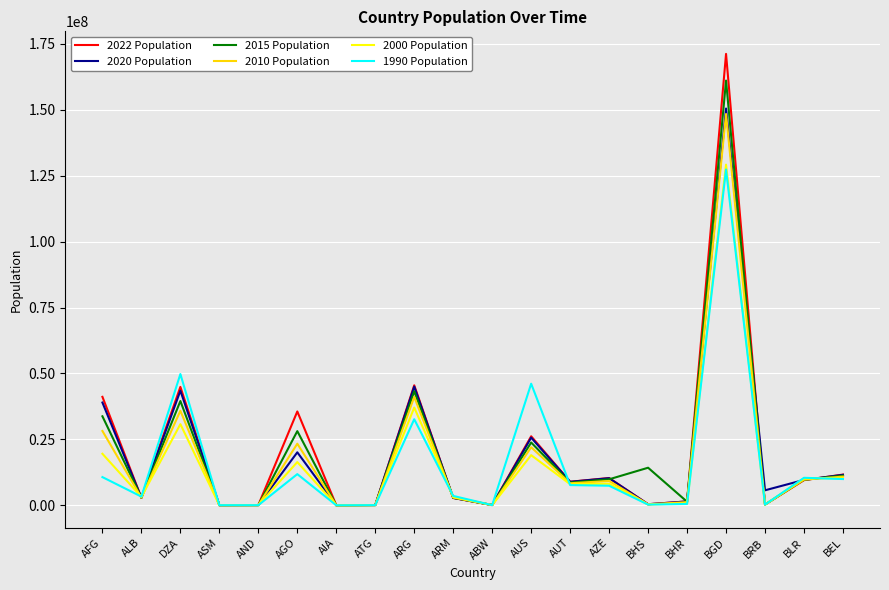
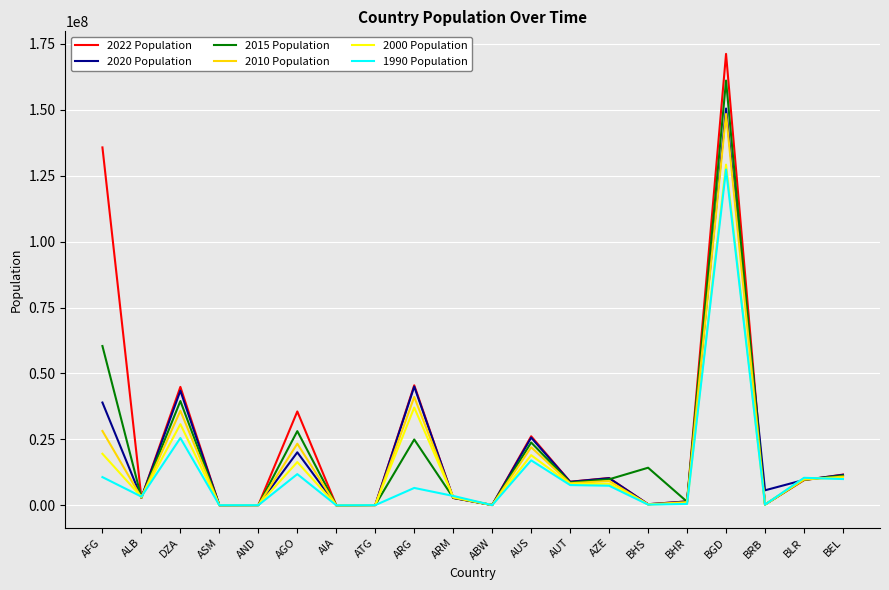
  {
    "2022 Population": {
-     "AFG": 41000000,
+     "AFG": 136000000,
      "DZA": 45000000,
      "AGO": 36000000,
      "BGD": 171000000
    },
    "2020 Population": {
      "AFG": 39000000,
      "DZA": 43000000,
      "AGO": 20000000,
      "BGD": 150000000,
      "BRB": 6000000
    },
    "2015 Population": {
-     "AFG": 34000000,
+     "AFG": 60000000,
      "DZA": 40000000,
      "AGO": 28000000,
-     "ARG": 43000000,
+     "ARG": 25000000,
      "AUS": 24000000,
      "BHS": 14000000,
      "BGD": 161000000
    },
    "1990 Population": {
      "AFG": 11000000,
-     "DZA": 50000000,
+     "DZA": 26000000,
      "AGO": 12000000,
-     "ARG": 33000000,
-     "AUS": 46000000,
+     "ARG": 7000000,
+     "AUS": 17000000,
      "BGD": 127000000
    }
  }
